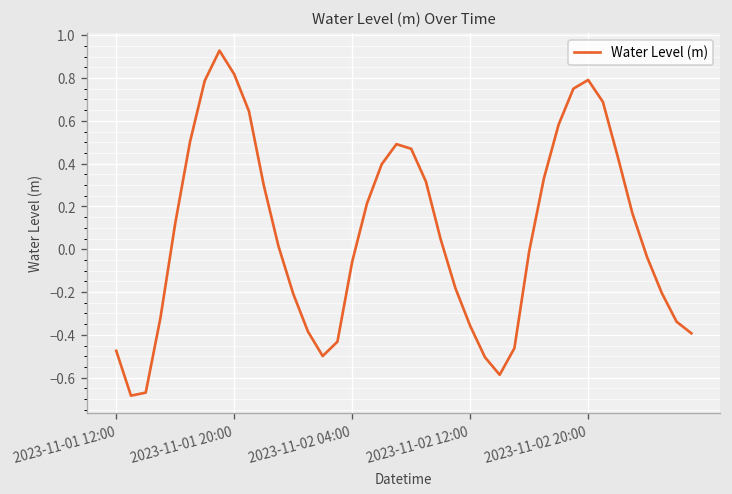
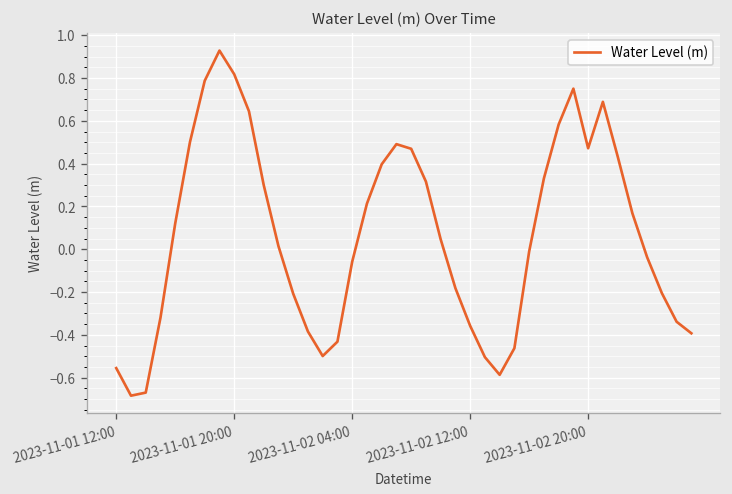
  {
-   "2023-11-01 12:00": -0.47,
+   "2023-11-01 12:00": -0.56,
    "2023-11-01 20:00": 0.82,
    "2023-11-02 04:00": -0.06,
    "2023-11-02 12:00": -0.36,
-   "2023-11-02 20:00": 0.79
+   "2023-11-02 20:00": 0.47
  }
